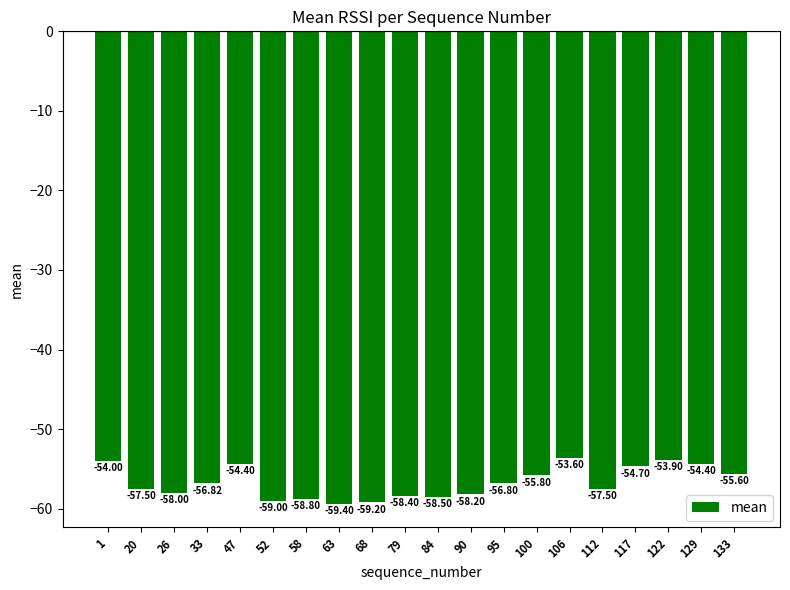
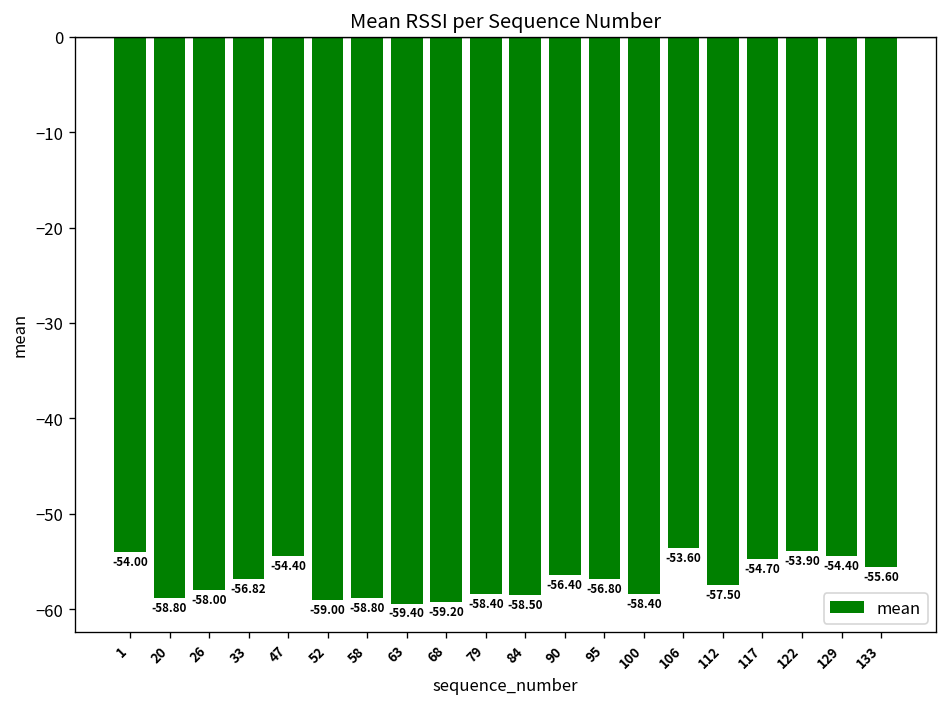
  {
    "1": -54.00,
-   "20": -57.50,
+   "20": -58.80,
    "26": -58.00,
    "33": -56.82,
    "47": -54.40,
    "52": -59.00,
    "58": -58.80,
    "63": -59.40,
    "68": -59.20,
    "79": -58.40,
    "84": -58.50,
-   "90": -58.20,
+   "90": -56.40,
    "95": -56.80,
-   "100": -55.80,
+   "100": -58.40,
    "106": -53.60,
    "112": -57.50,
    "117": -54.70,
    "122": -53.90,
    "129": -54.40,
    "133": -55.60
  }
